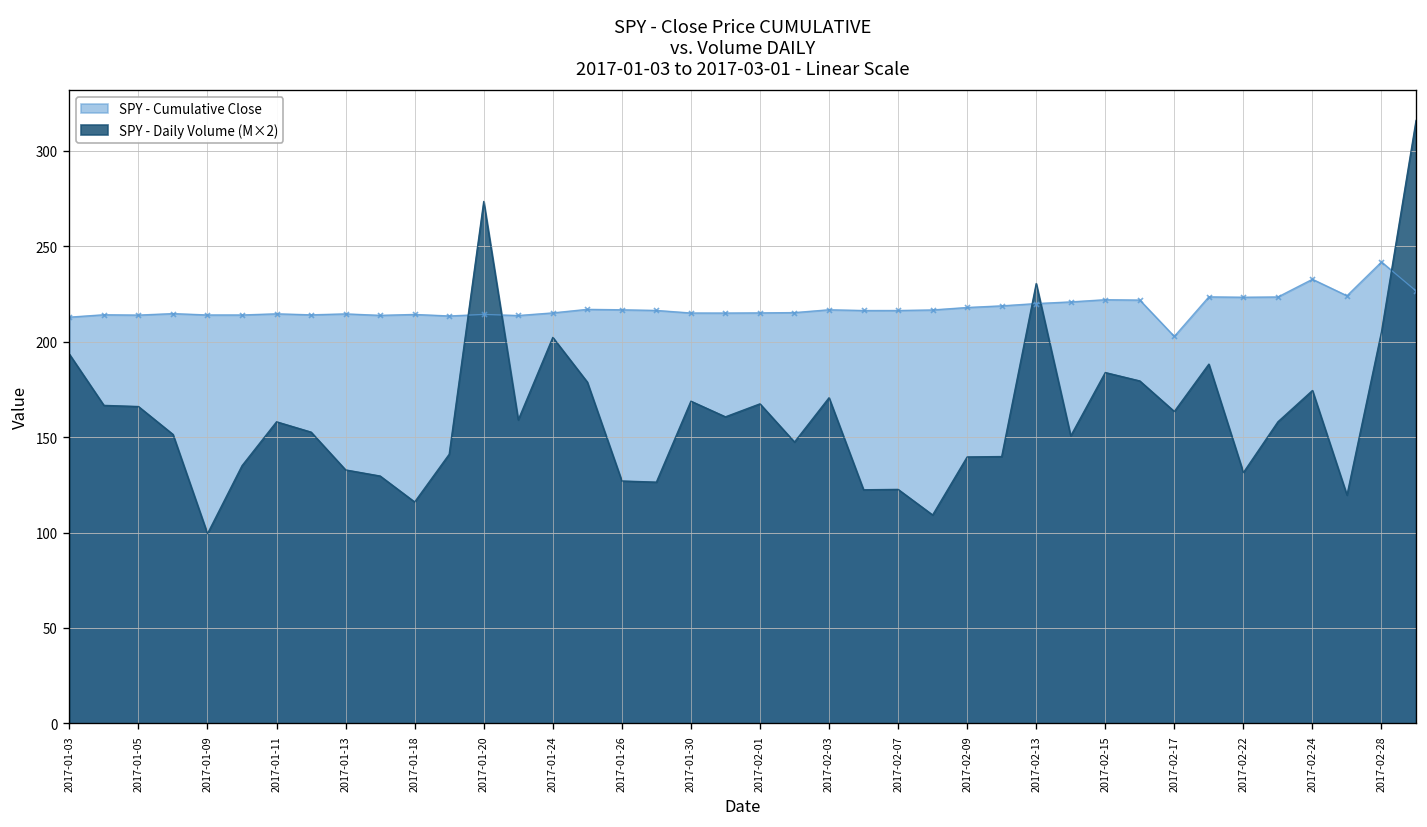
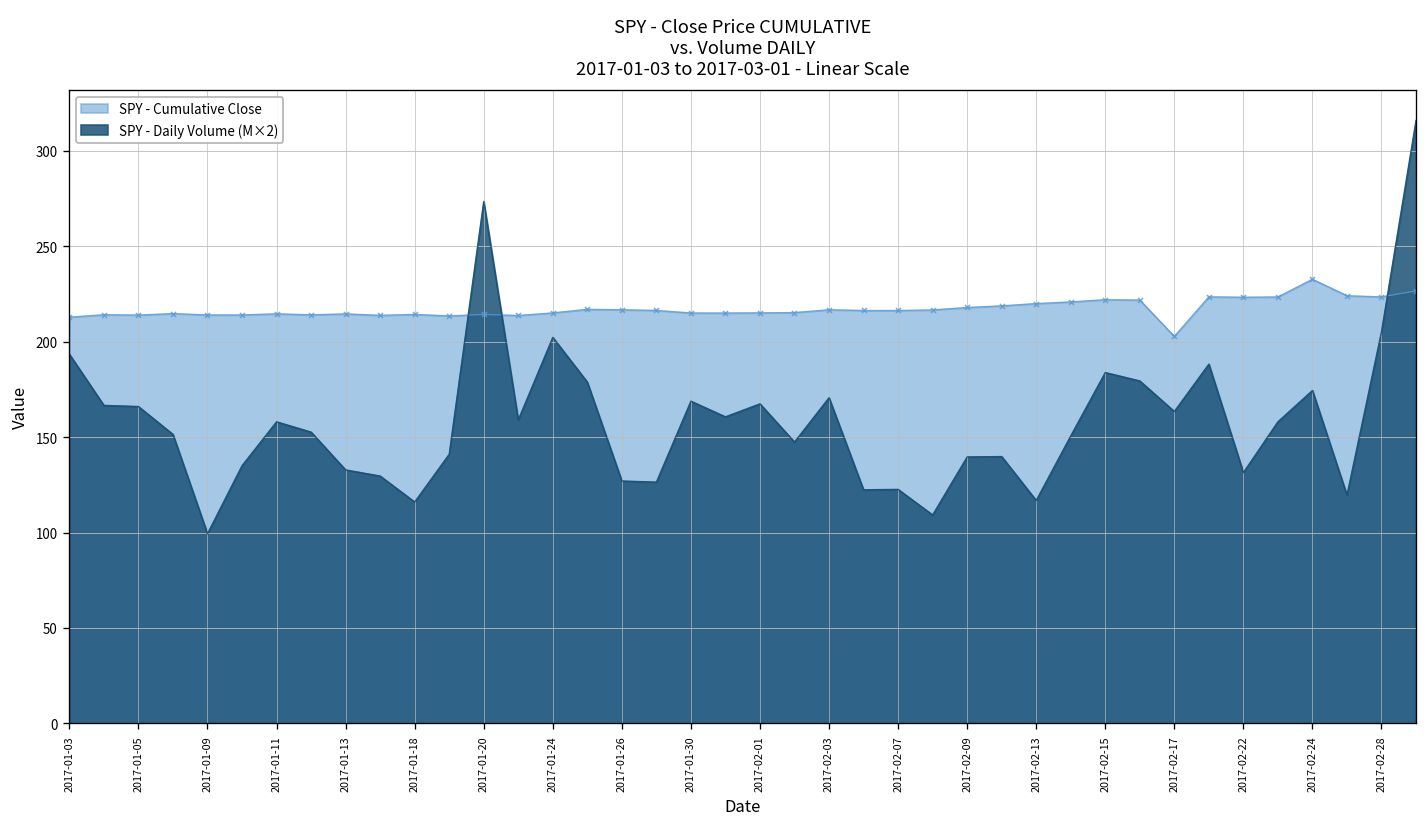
  {
    "SPY - Cumulative Close": {
      "2017-01-03": 213,
      "2017-01-05": 214,
      "2017-01-09": 214,
      "2017-01-11": 215,
      "2017-01-13": 215,
      "2017-01-18": 214,
      "2017-01-20": 214,
      "2017-01-24": 215,
      "2017-01-26": 217,
      "2017-01-30": 215,
      "2017-02-01": 215,
      "2017-02-03": 217,
      "2017-02-07": 216,
      "2017-02-09": 218,
      "2017-02-13": 220,
      "2017-02-15": 222,
      "2017-02-17": 203,
      "2017-02-22": 223,
      "2017-02-24": 233,
-     "2017-02-28": 242
+     "2017-02-28": 223
    },
    "SPY - Daily Volume (M×2)": {
      "2017-01-03": 193,
      "2017-01-05": 166,
      "2017-01-09": 99,
      "2017-01-11": 158,
      "2017-01-13": 133,
      "2017-01-18": 116,
      "2017-01-20": 273,
      "2017-01-24": 202,
      "2017-01-26": 127,
      "2017-01-30": 169,
      "2017-02-01": 167,
      "2017-02-03": 171,
      "2017-02-07": 123,
      "2017-02-09": 140,
-     "2017-02-13": 230,
+     "2017-02-13": 117,
      "2017-02-15": 184,
      "2017-02-17": 163,
      "2017-02-22": 131,
      "2017-02-24": 174,
      "2017-02-28": 205
    }
  }
